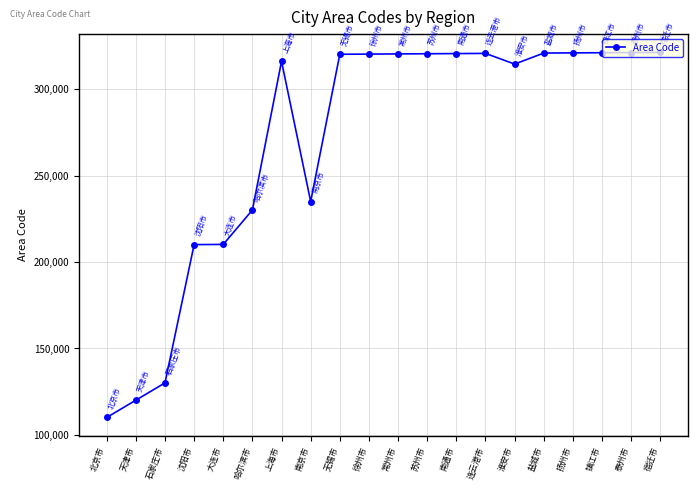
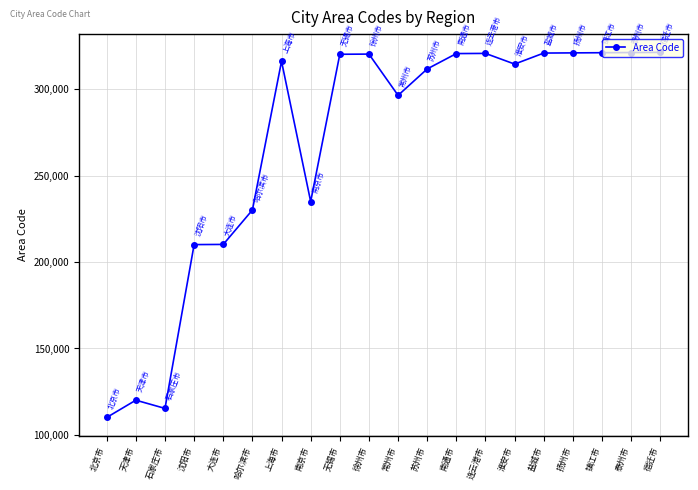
  {
    "北京市": "110,000",
    "天津市": "120,000",
-   "石家庄市": "130,000",
+   "石家庄市": "115,000",
    "沈阳市": "210,000",
    "大连市": "210,000",
    "哈尔滨市": "230,000",
    "上海市": "316,000",
    "南京市": "235,000",
    "无锡市": "320,000",
    "徐州市": "320,000",
-   "常州市": "320,000",
-   "苏州市": "321,000",
+   "常州市": "296,000",
+   "苏州市": "312,000",
    "南通市": "321,000",
    "连云港市": "321,000",
    "淮安市": "315,000",
    "盐城市": "321,000",
    "扬州市": "321,000"
  }
